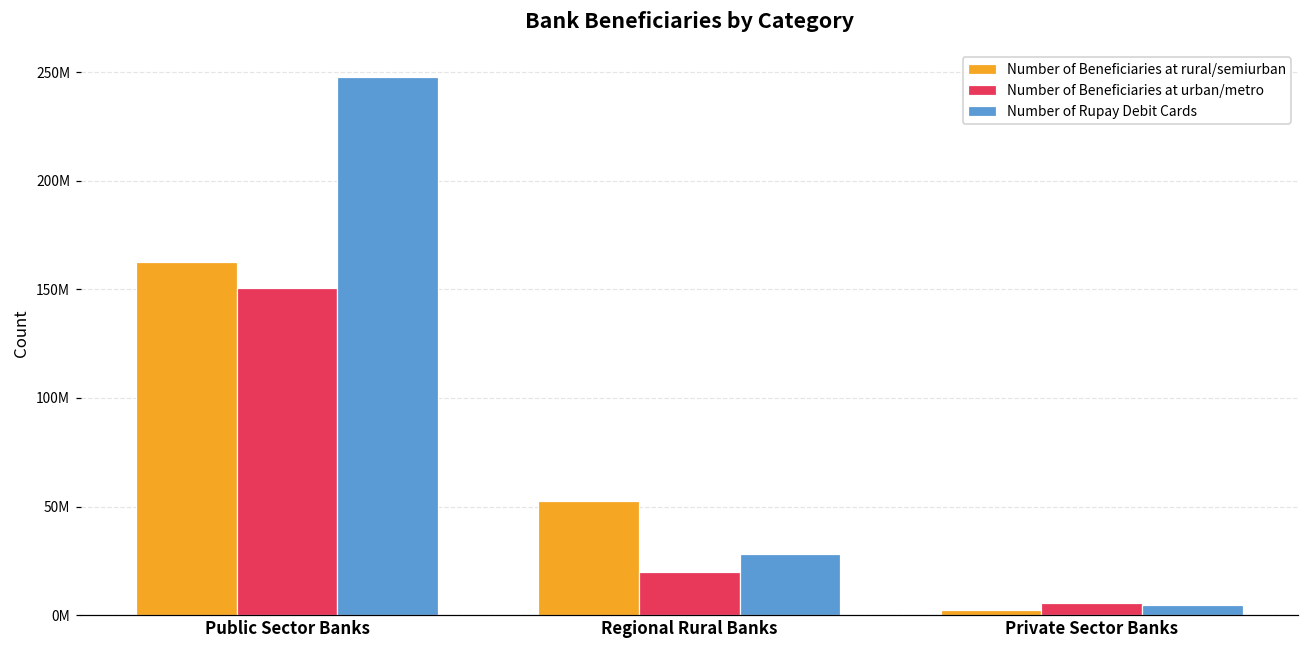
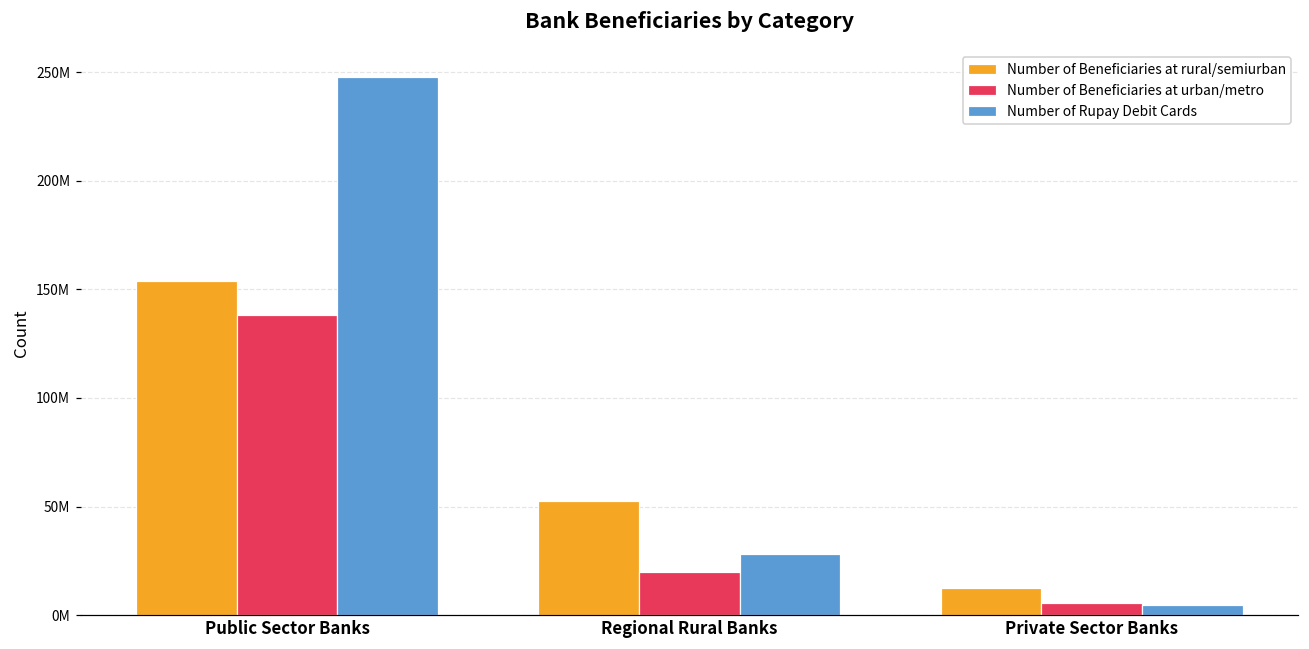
  {
    "Number of Beneficiaries at rural/semiurban": {
-     "Public Sector Banks": 162000000,
+     "Public Sector Banks": 154000000,
      "Regional Rural Banks": 52000000,
-     "Private Sector Banks": 2000000
+     "Private Sector Banks": 13000000
    },
    "Number of Beneficiaries at urban/metro": {
-     "Public Sector Banks": 151000000,
+     "Public Sector Banks": 138000000,
      "Regional Rural Banks": 20000000,
      "Private Sector Banks": 6000000
    },
    "Number of Rupay Debit Cards": {
      "Public Sector Banks": 248000000,
      "Regional Rural Banks": 28000000,
      "Private Sector Banks": 5000000
    }
  }
